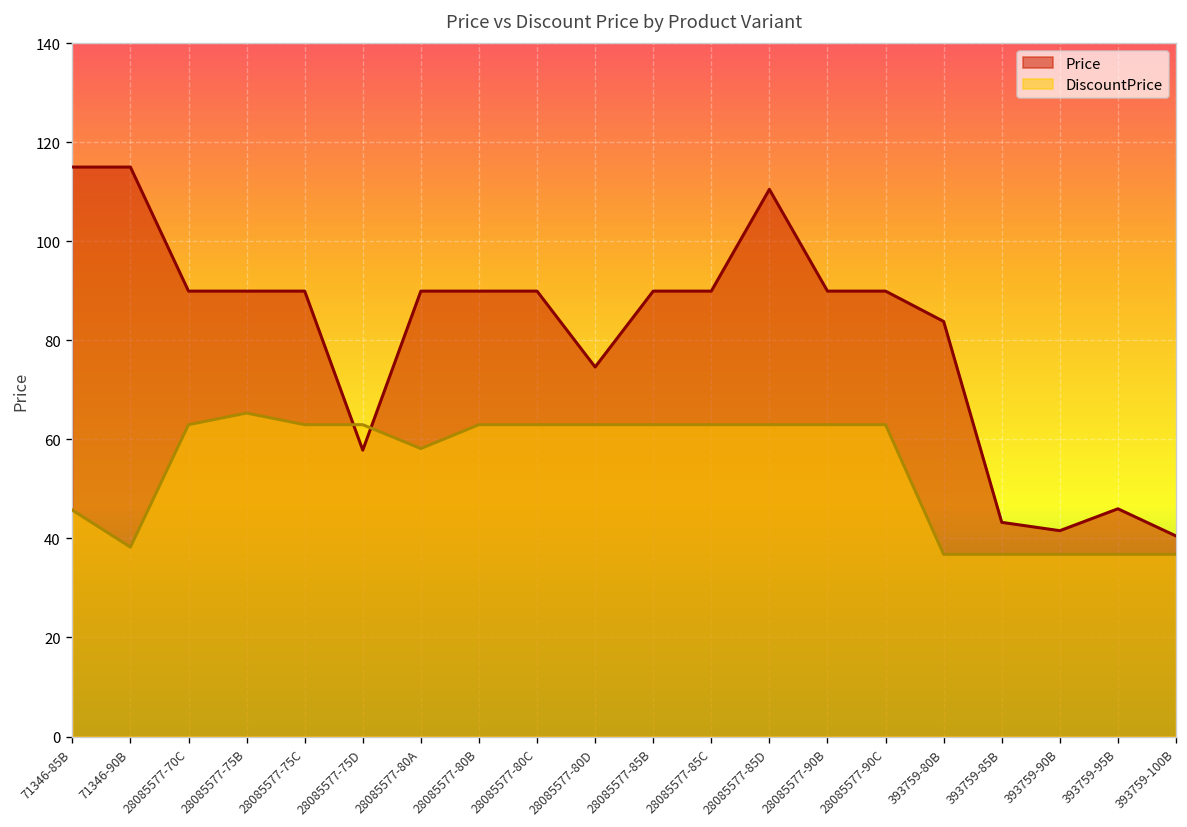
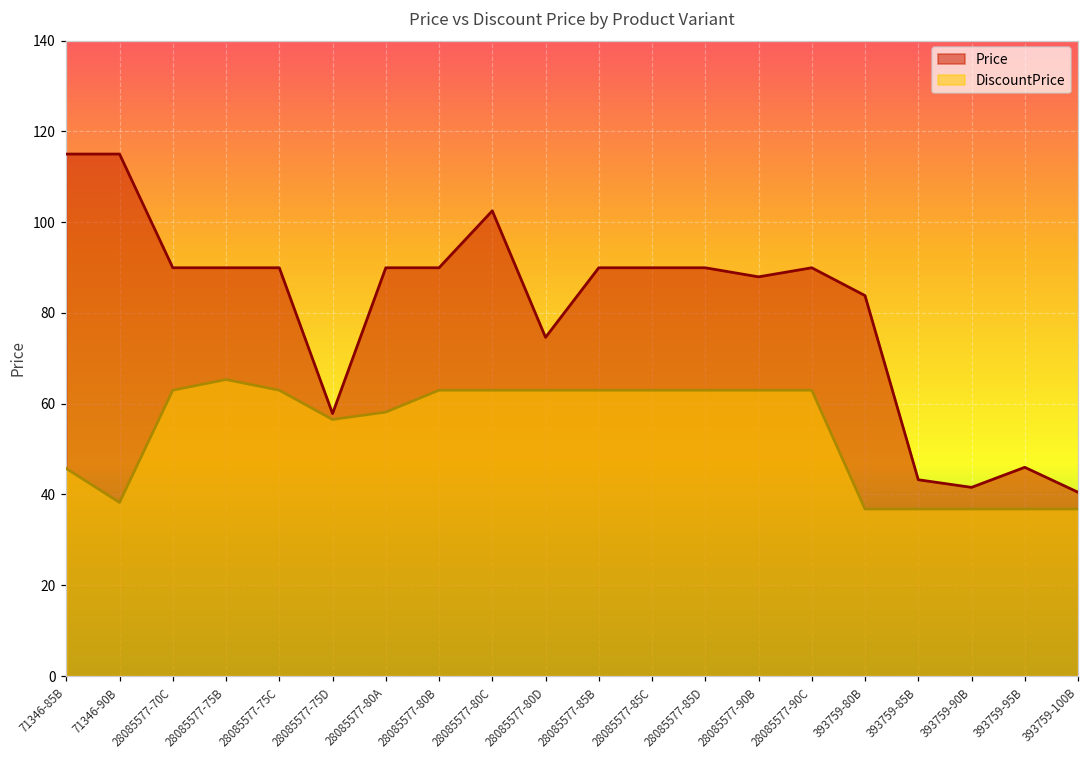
  {
    "Price": {
      "71346-85B": 115,
      "71346-90B": 115,
      "28085577-70C": 90,
      "28085577-75B": 90,
      "28085577-75C": 90,
      "28085577-75D": 58,
      "28085577-80A": 90,
      "28085577-80B": 90,
-     "28085577-80C": 90,
+     "28085577-80C": 103,
      "28085577-80D": 75,
      "28085577-85B": 90,
      "28085577-85C": 90,
-     "28085577-85D": 111,
-     "28085577-90B": 90,
+     "28085577-85D": 90,
+     "28085577-90B": 88,
      "28085577-90C": 90,
      "393759-80B": 84,
      "393759-85B": 43,
      "393759-90B": 42,
      "393759-95B": 46,
      "393759-100B": 41
    },
    "DiscountPrice": {
      "71346-85B": 46,
      "71346-90B": 38,
      "28085577-70C": 63,
      "28085577-75B": 65,
      "28085577-75C": 63,
-     "28085577-75D": 63,
+     "28085577-75D": 57,
      "28085577-80A": 58,
      "28085577-80B": 63,
      "28085577-80C": 63,
      "28085577-80D": 63,
      "28085577-85B": 63,
      "28085577-85C": 63,
      "28085577-85D": 63,
      "28085577-90B": 63,
      "28085577-90C": 63,
      "393759-80B": 37,
      "393759-85B": 37,
      "393759-90B": 37,
      "393759-95B": 37,
      "393759-100B": 37
    }
  }
